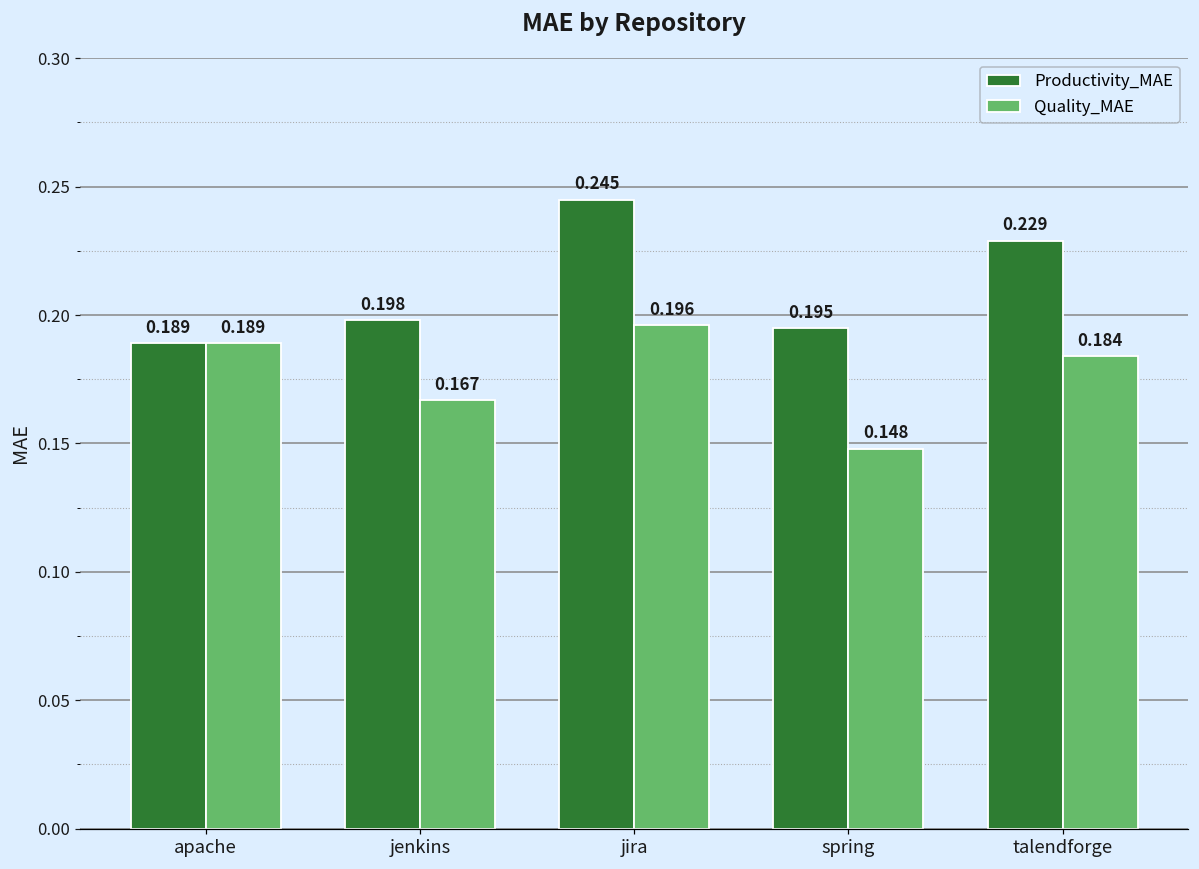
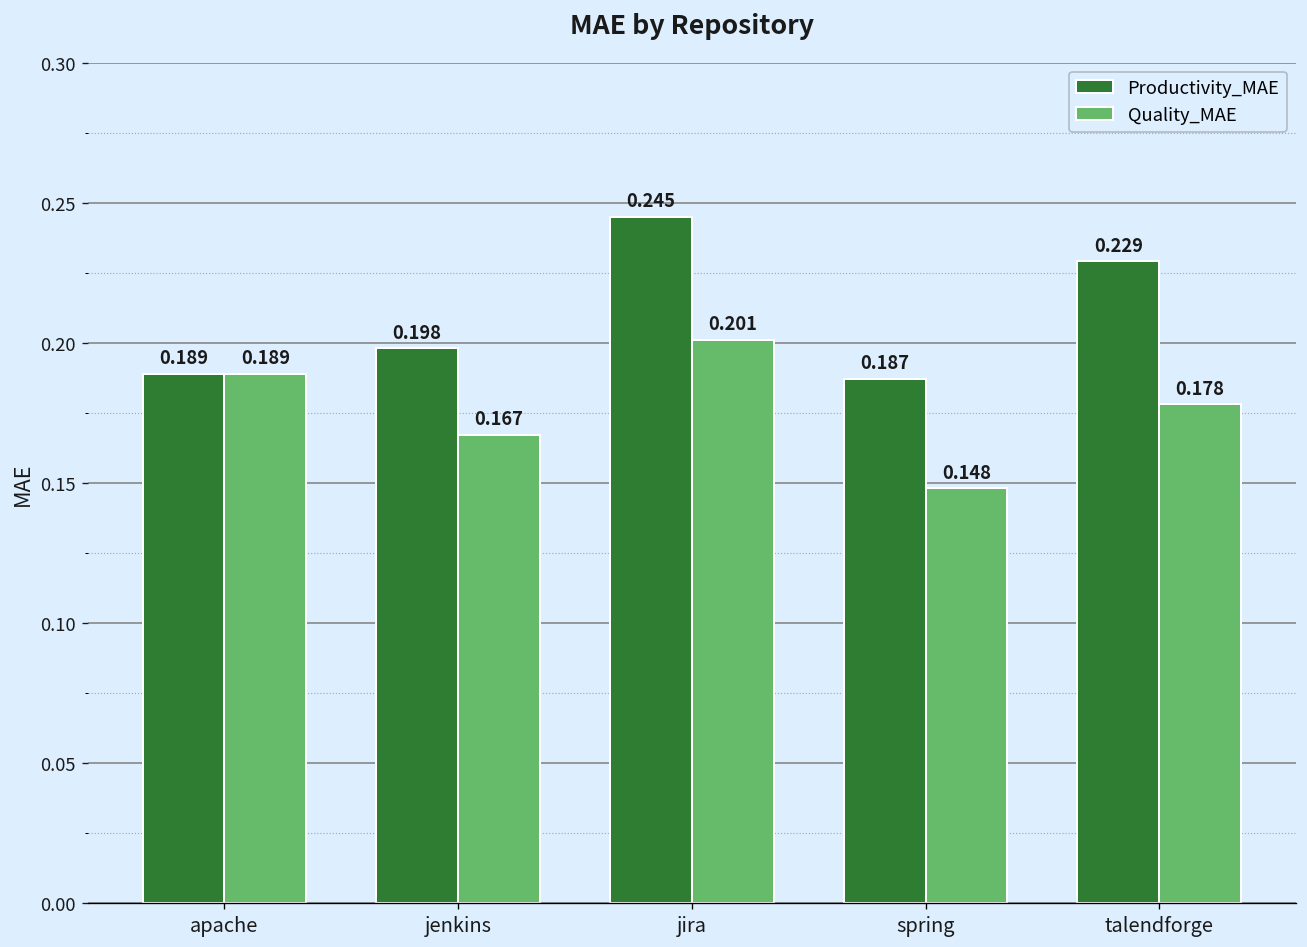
  {
    "Productivity_MAE": {
      "apache": 0.189,
      "jenkins": 0.198,
      "jira": 0.245,
-     "spring": 0.195,
+     "spring": 0.187,
      "talendforge": 0.229
    },
    "Quality_MAE": {
      "apache": 0.189,
      "jenkins": 0.167,
-     "jira": 0.196,
+     "jira": 0.201,
      "spring": 0.148,
-     "talendforge": 0.184
+     "talendforge": 0.178
    }
  }
